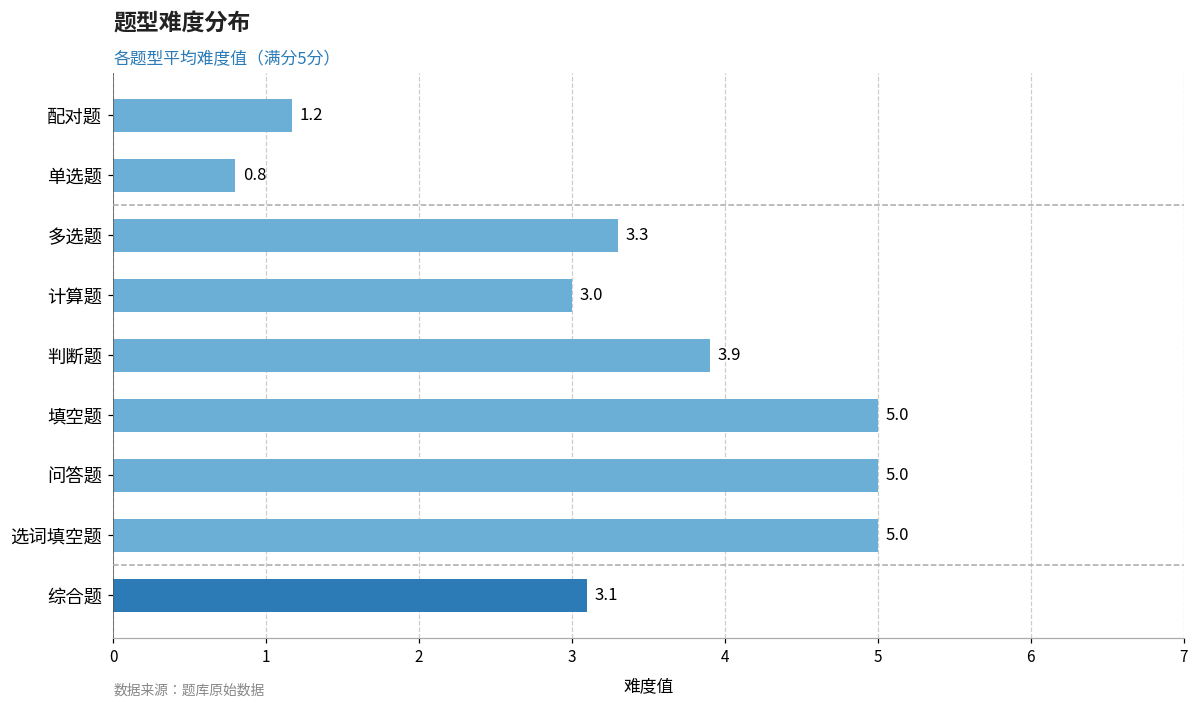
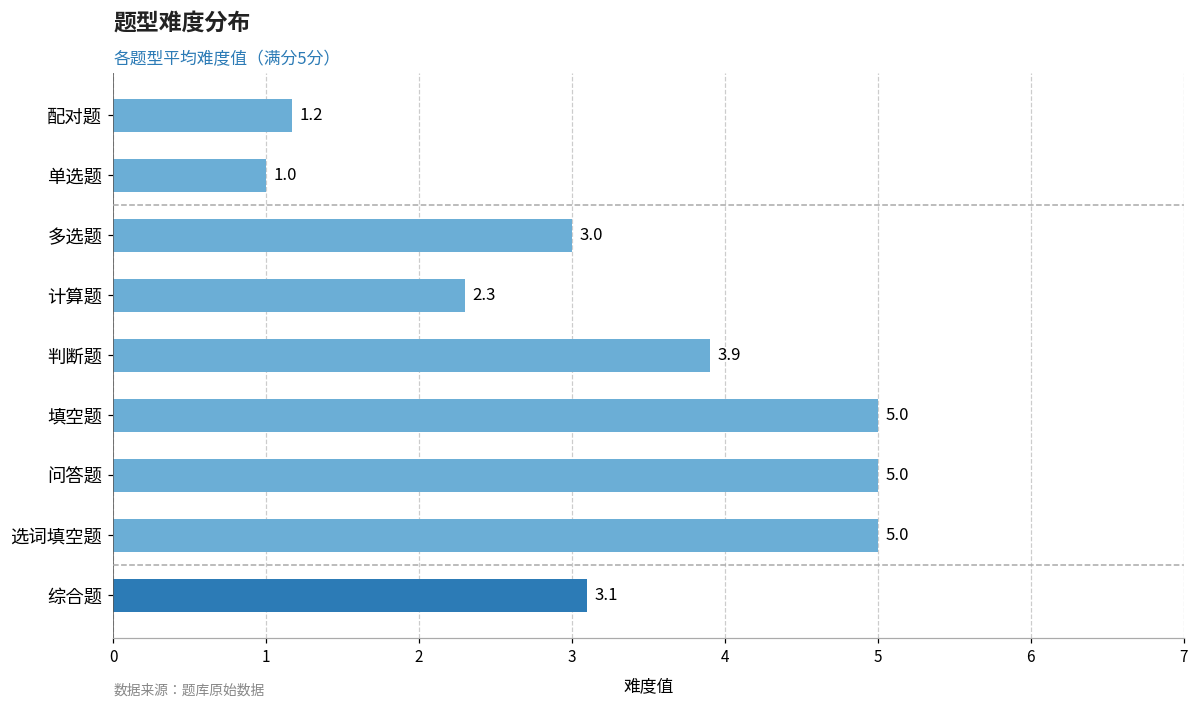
  {
    "配对题": 1.2,
-   "单选题": 0.8,
-   "多选题": 3.3,
-   "计算题": 3.0,
+   "单选题": 1.0,
+   "多选题": 3.0,
+   "计算题": 2.3,
    "判断题": 3.9,
    "填空题": 5.0,
    "问答题": 5.0,
    "选词填空题": 5.0,
    "综合题": 3.1
  }
